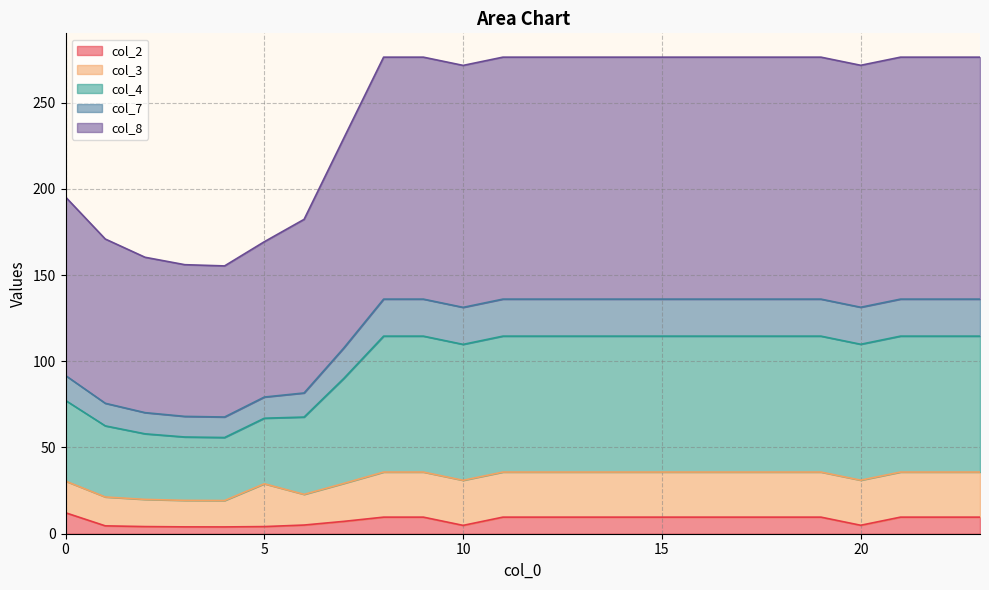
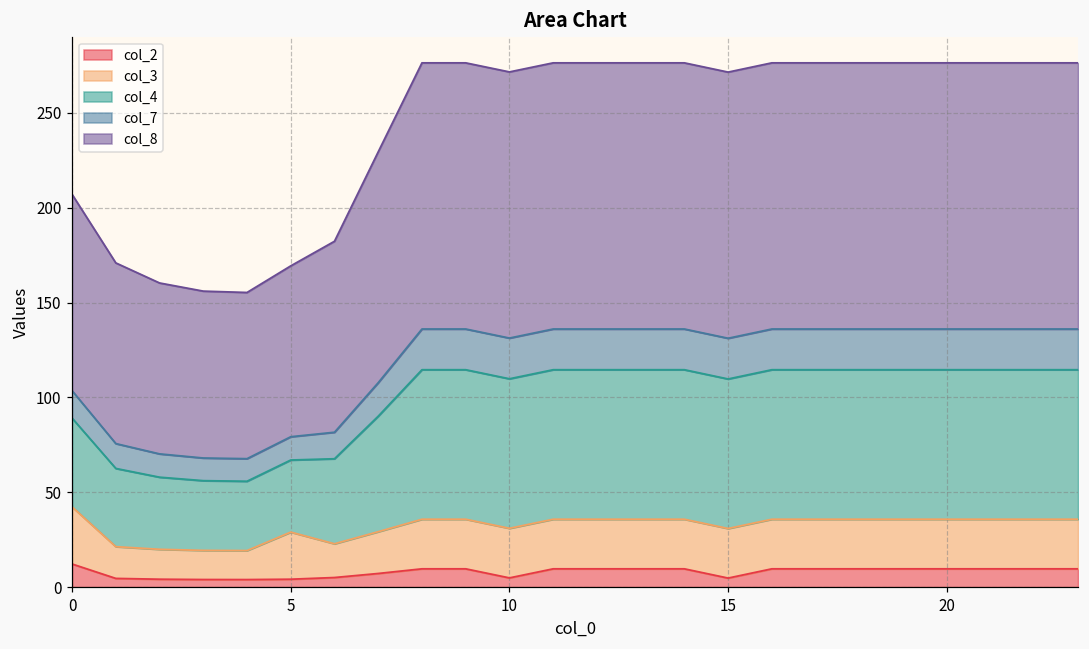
  {
    "col_2": {
      "0": 12,
      "5": 4,
      "10": 5,
-     "15": 10,
-     "20": 5
+     "15": 5,
+     "20": 10
    },
    "col_3": {
-     "0": 18,
+     "0": 30,
      "5": 25,
      "10": 26,
      "15": 26,
      "20": 26
    }
  }
